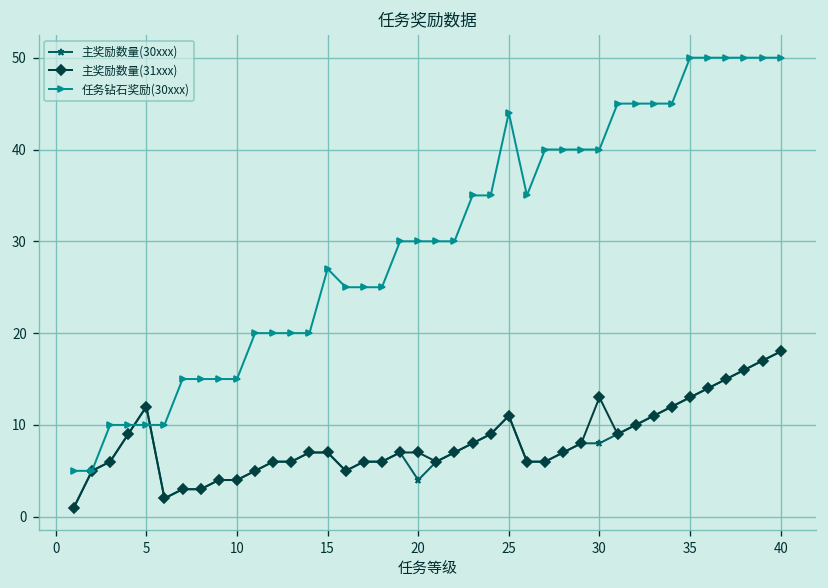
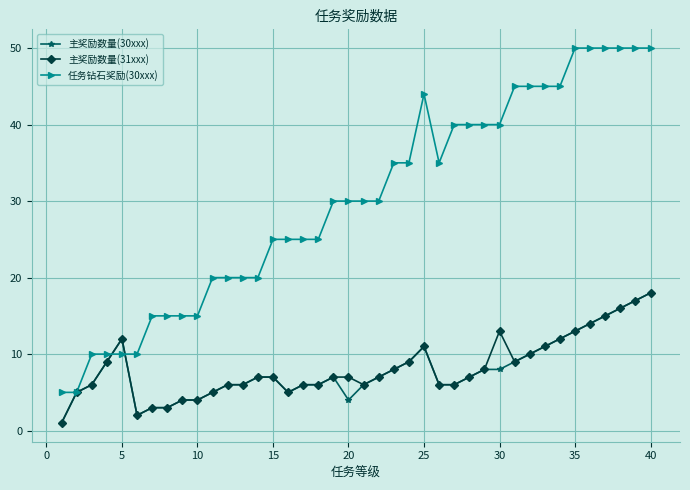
  {
    "任务钻石奖励(30xxx)": {
      "5": 10,
      "10": 15,
-     "15": 27,
+     "15": 25,
      "20": 30,
      "25": 44,
      "30": 40,
      "35": 50,
      "40": 50
    }
  }
